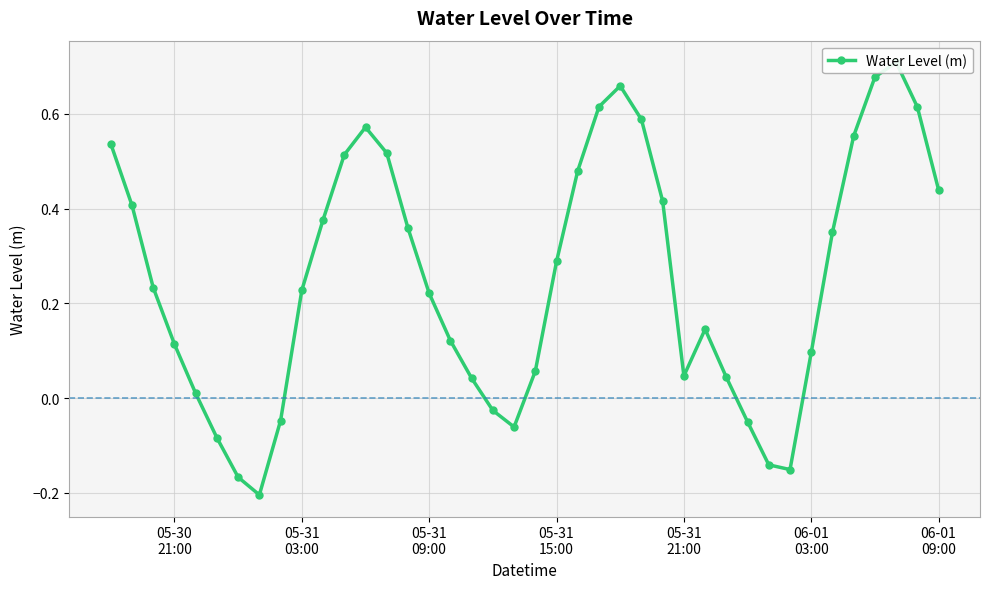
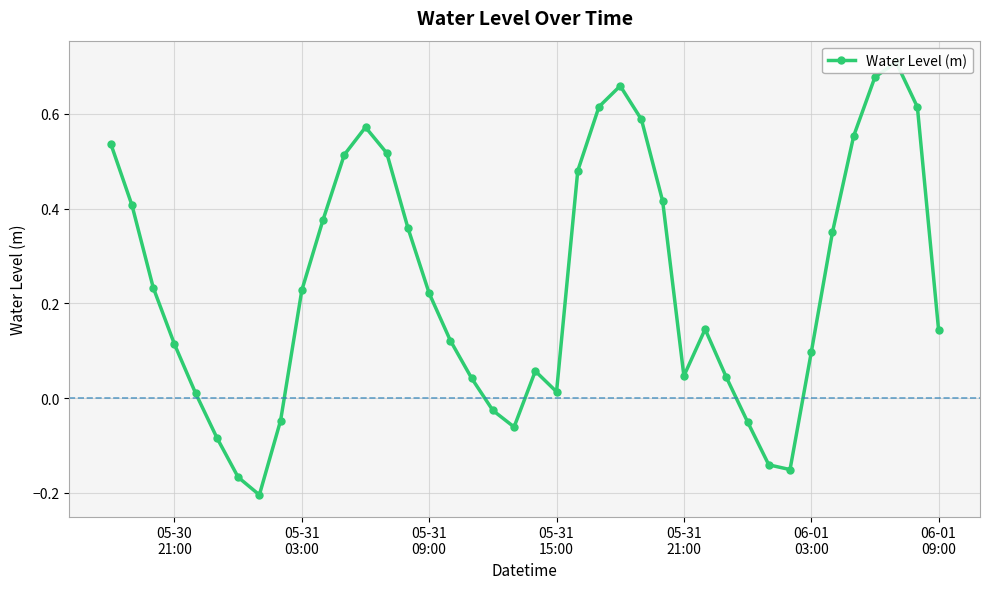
  {
    "05-30 21:00": 0.11,
    "05-31 03:00": 0.23,
    "05-31 09:00": 0.22,
-   "05-31 15:00": 0.29,
+   "05-31 15:00": 0.01,
    "05-31 21:00": 0.05,
    "06-01 03:00": 0.10,
-   "06-01 09:00": 0.44
+   "06-01 09:00": 0.14
  }
